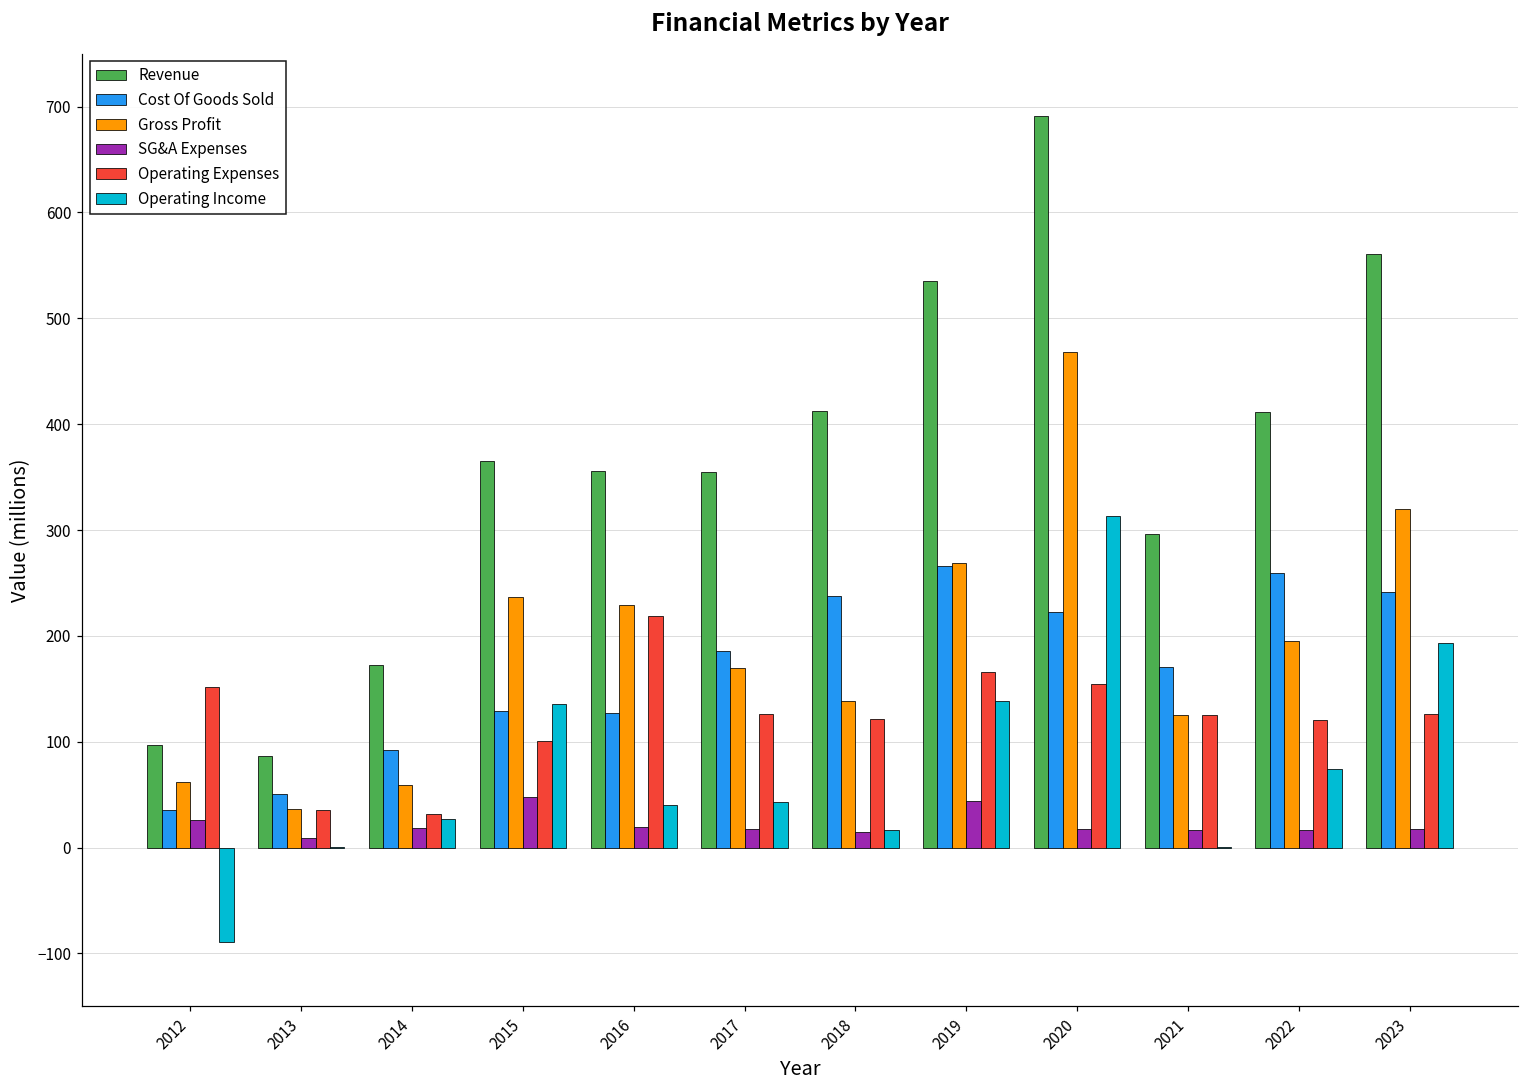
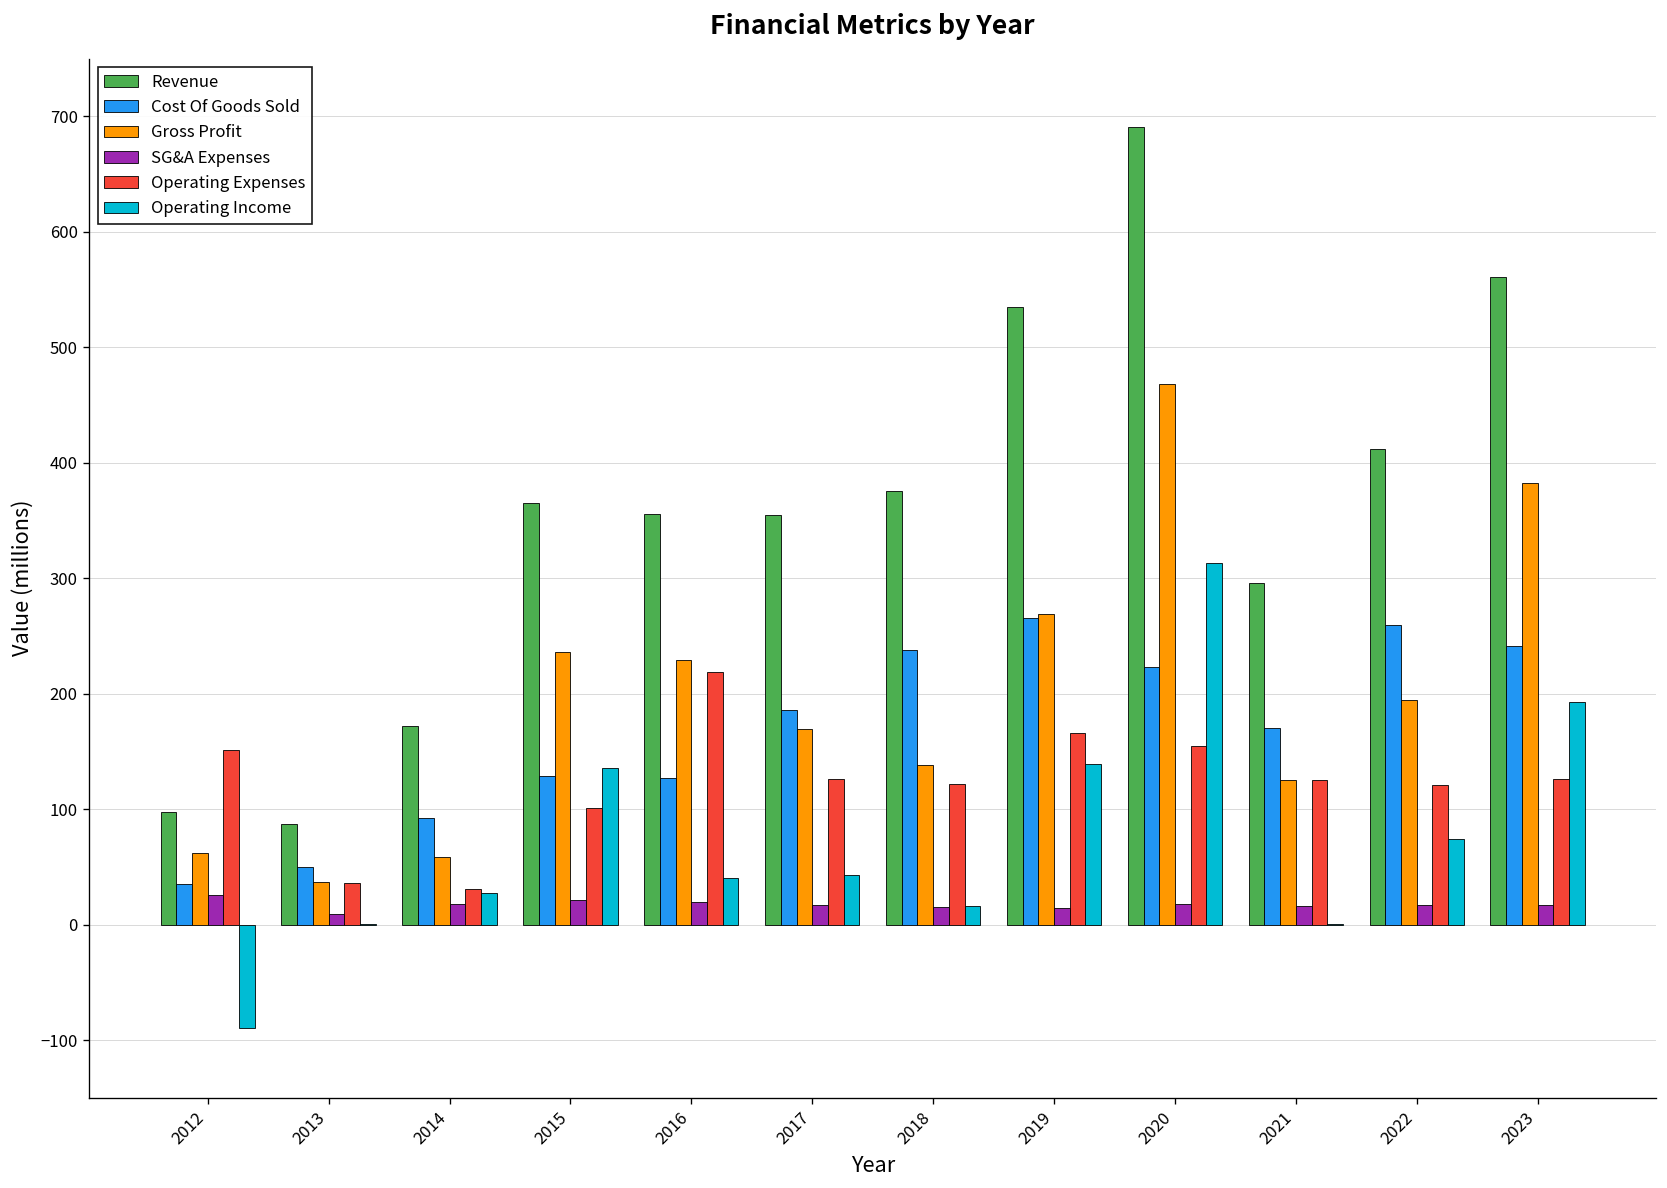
  {
    "Revenue": {
      "2012": 100,
      "2013": 90,
      "2014": 170,
      "2015": 370,
      "2016": 360,
      "2017": 360,
-     "2018": 410,
+     "2018": 380,
      "2019": 540,
      "2020": 690,
      "2021": 300,
      "2022": 410,
      "2023": 560
    },
    "Gross Profit": {
      "2012": 60,
      "2013": 40,
      "2014": 60,
      "2015": 240,
      "2016": 230,
      "2017": 170,
      "2018": 140,
      "2019": 270,
      "2020": 470,
      "2021": 130,
      "2022": 190,
-     "2023": 320
+     "2023": 380
    },
    "SG&A Expenses": {
      "2012": 30,
      "2013": 10,
      "2014": 20,
-     "2015": 50,
+     "2015": 20,
      "2016": 20,
      "2017": 20,
      "2018": 20,
-     "2019": 40,
+     "2019": 10,
      "2020": 20,
      "2021": 20,
      "2022": 20,
      "2023": 20
    },
    "Operating Expenses": {
      "2012": 150,
      "2013": 40,
      "2014": 30,
      "2015": 100,
      "2016": 220,
      "2017": 130,
      "2018": 120,
      "2019": 170,
      "2020": 150,
      "2021": 130,
      "2022": 120,
      "2023": 130
    }
  }
